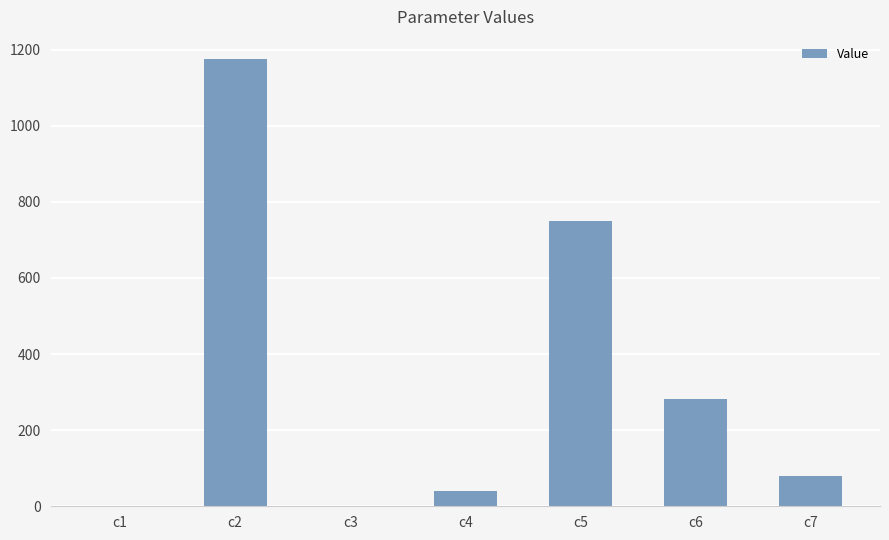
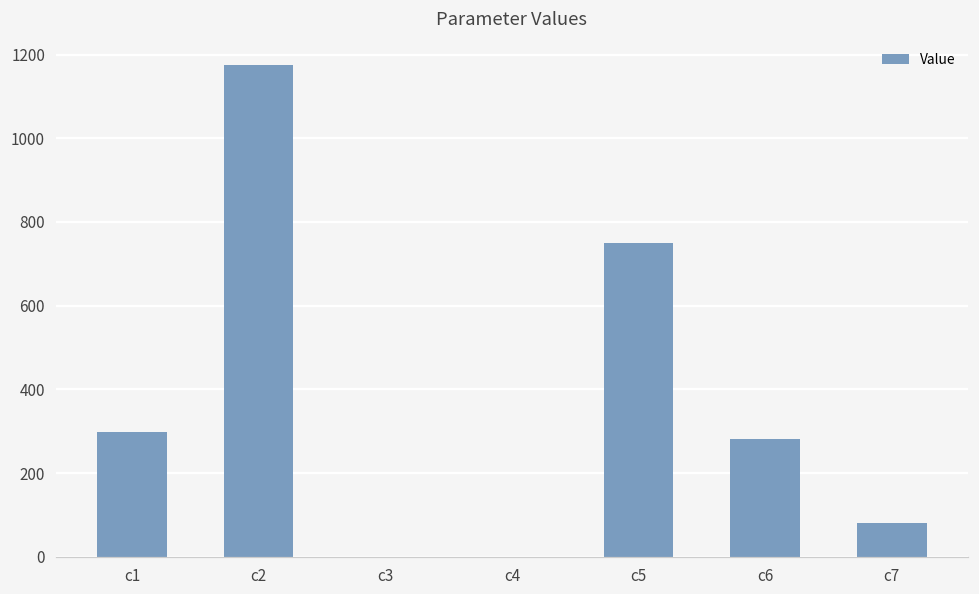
  {
-   "c1": 0,
+   "c1": 300,
    "c2": 1170,
-   "c4": 40,
+   "c4": 0,
    "c5": 750,
    "c6": 280,
    "c7": 80
  }
